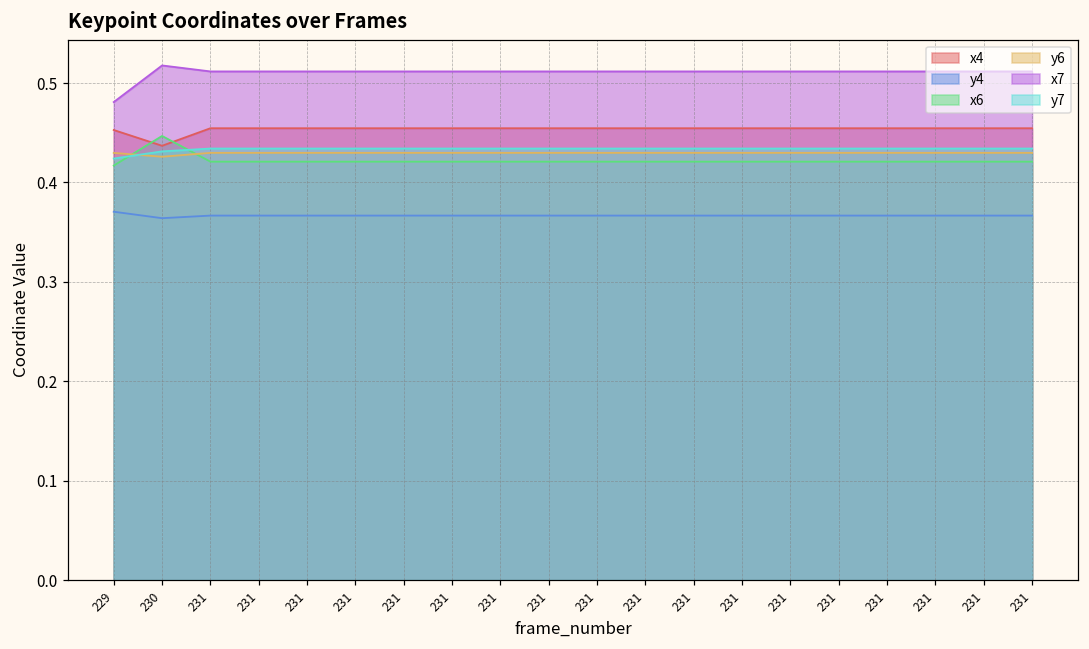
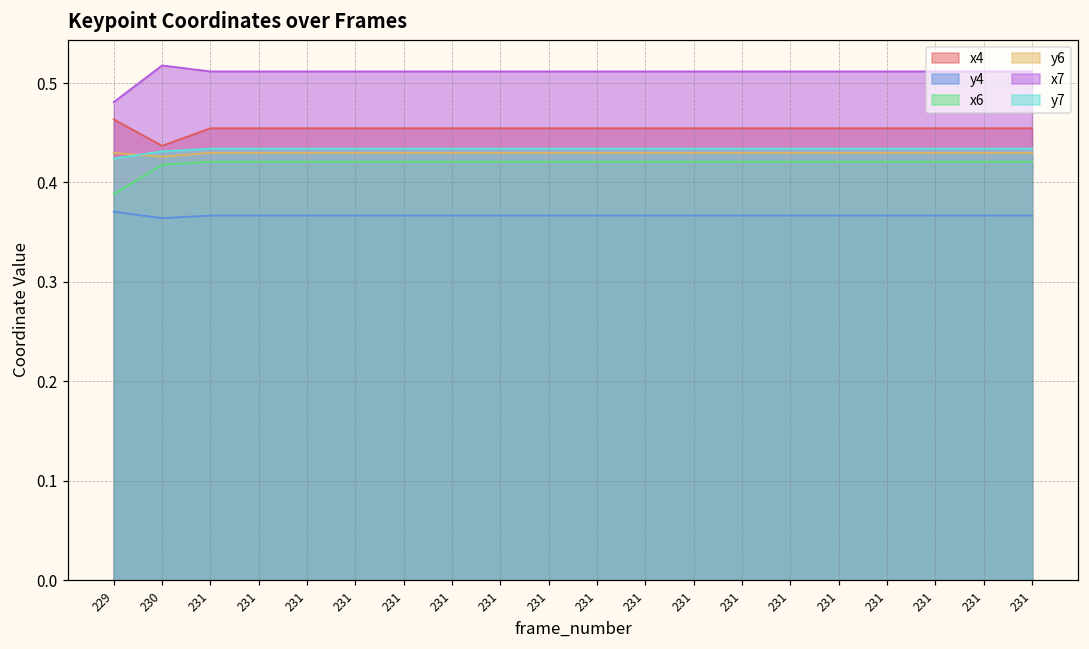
  {
    "x4": {
-     "229": 0.45,
+     "229": 0.46,
      "230": 0.44
    },
    "y4": {
      "229": 0.37,
      "230": 0.36
    },
    "x6": {
-     "229": 0.42,
-     "230": 0.45
+     "229": 0.39,
+     "230": 0.42
    },
    "y6": {
      "229": 0.43,
      "230": 0.43
    },
    "x7": {
      "229": 0.48,
      "230": 0.52
    },
    "y7": {
      "229": 0.42,
      "230": 0.43
    }
  }
